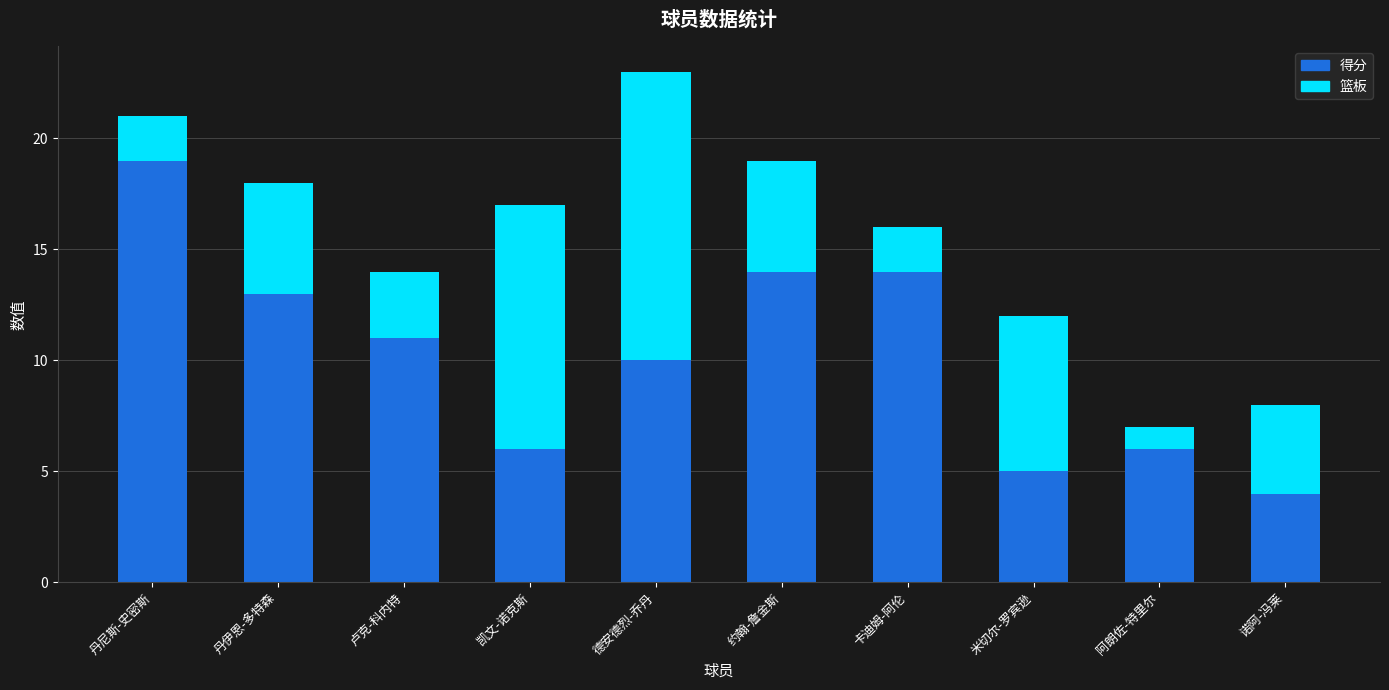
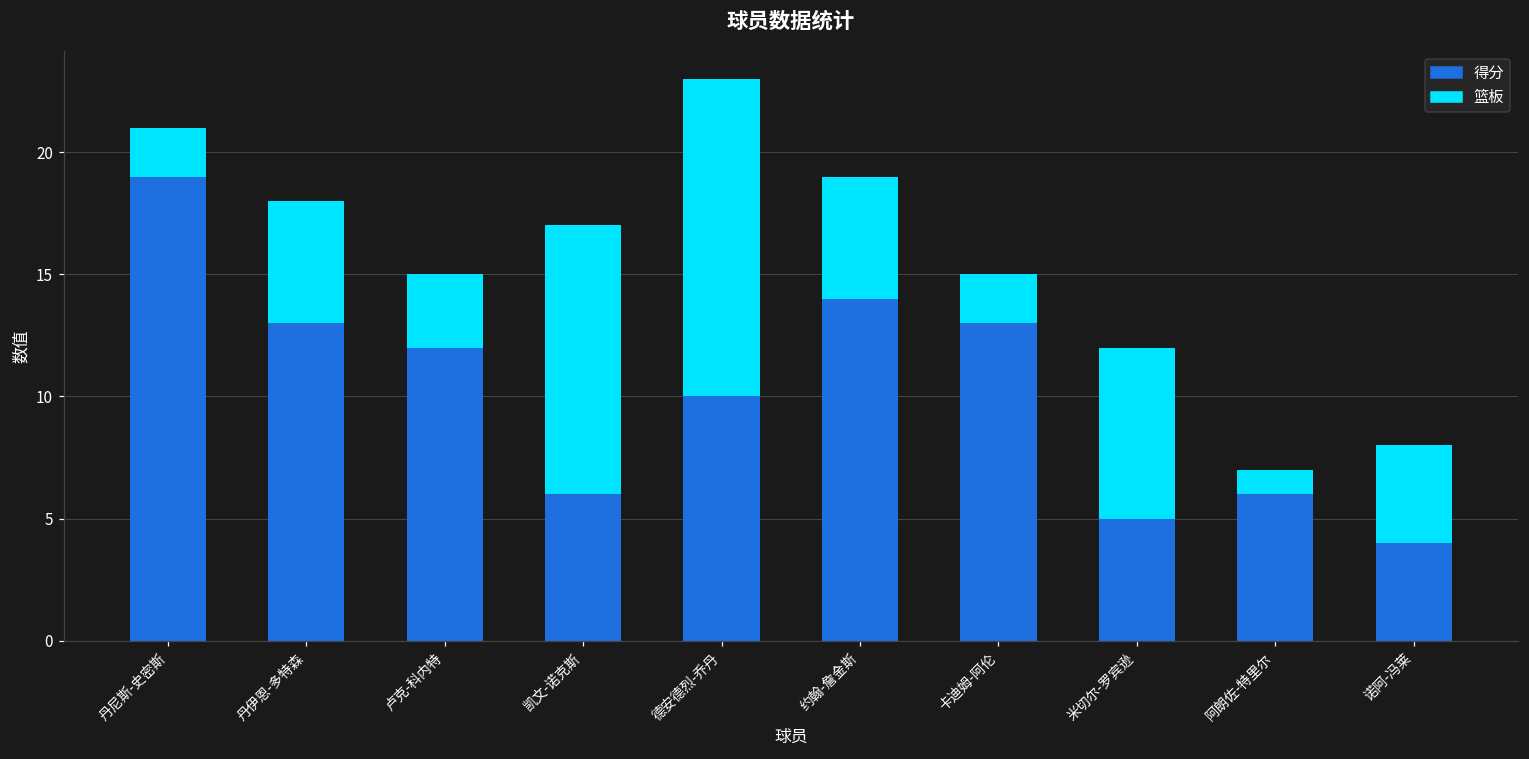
  {
    "得分": {
      "丹尼斯-史密斯": 19,
      "丹伊恩-多特森": 13,
-     "卢克-科内特": 11,
+     "卢克-科内特": 12,
      "凯文-诺克斯": 6,
      "德安德烈-乔丹": 10,
      "约翰-詹金斯": 14,
-     "卡迪姆-阿伦": 14,
+     "卡迪姆-阿伦": 13,
      "米切尔-罗宾逊": 5,
      "阿朗佐-特里尔": 6,
      "诺阿-冯莱": 4
    },
    "篮板": {
      "丹尼斯-史密斯": 2,
      "丹伊恩-多特森": 5,
      "卢克-科内特": 3,
      "凯文-诺克斯": 11,
      "德安德烈-乔丹": 13,
      "约翰-詹金斯": 5,
      "卡迪姆-阿伦": 2,
      "米切尔-罗宾逊": 7,
      "阿朗佐-特里尔": 1,
      "诺阿-冯莱": 4
    }
  }
